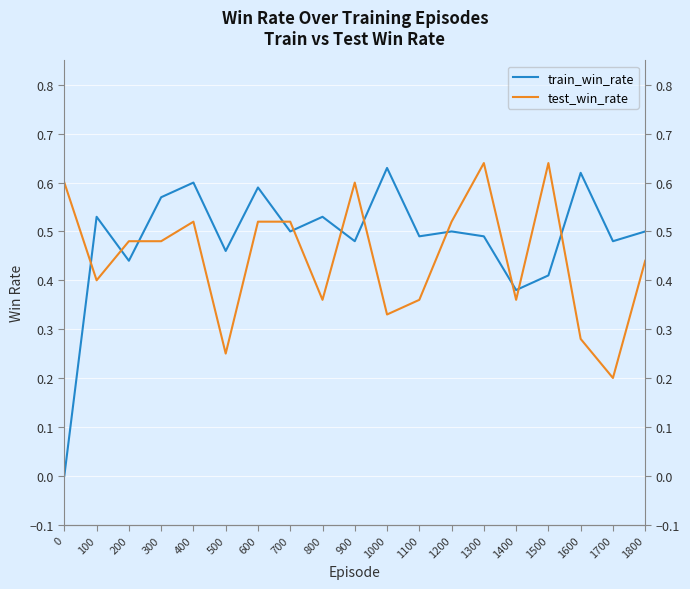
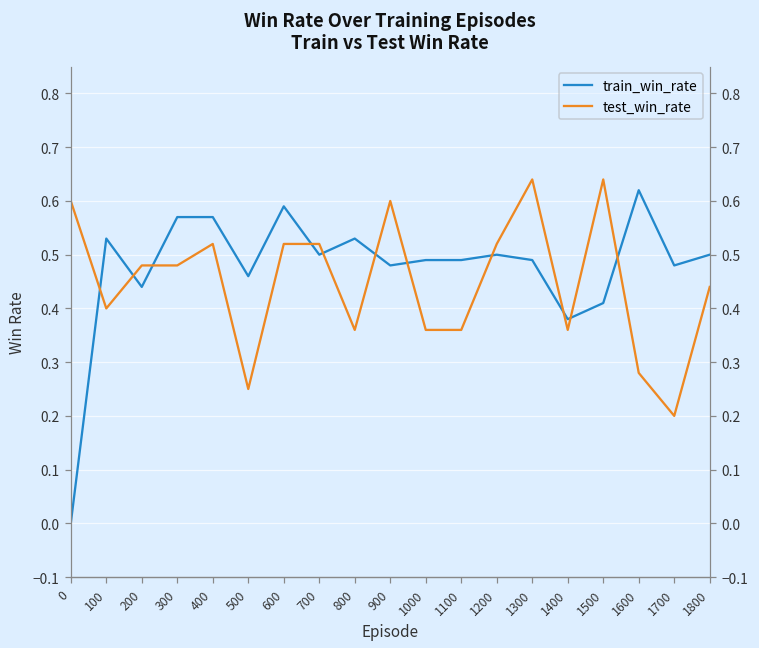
  {
    "train_win_rate": {
      "0": 0.00,
      "100": 0.53,
      "200": 0.44,
      "300": 0.57,
-     "400": 0.60,
+     "400": 0.57,
      "500": 0.46,
      "600": 0.59,
      "700": 0.50,
      "800": 0.53,
      "900": 0.48,
-     "1000": 0.63,
+     "1000": 0.49,
      "1100": 0.49,
      "1200": 0.50,
      "1300": 0.49,
      "1400": 0.38,
      "1500": 0.41,
      "1600": 0.62,
      "1700": 0.48,
      "1800": 0.50
    },
    "test_win_rate": {
      "0": 0.60,
      "100": 0.40,
      "200": 0.48,
      "300": 0.48,
      "400": 0.52,
      "500": 0.25,
      "600": 0.52,
      "700": 0.52,
      "800": 0.36,
      "900": 0.60,
-     "1000": 0.33,
+     "1000": 0.36,
      "1100": 0.36,
      "1200": 0.52,
      "1300": 0.64,
      "1400": 0.36,
      "1500": 0.64,
      "1600": 0.28,
      "1700": 0.20,
      "1800": 0.44
    }
  }
